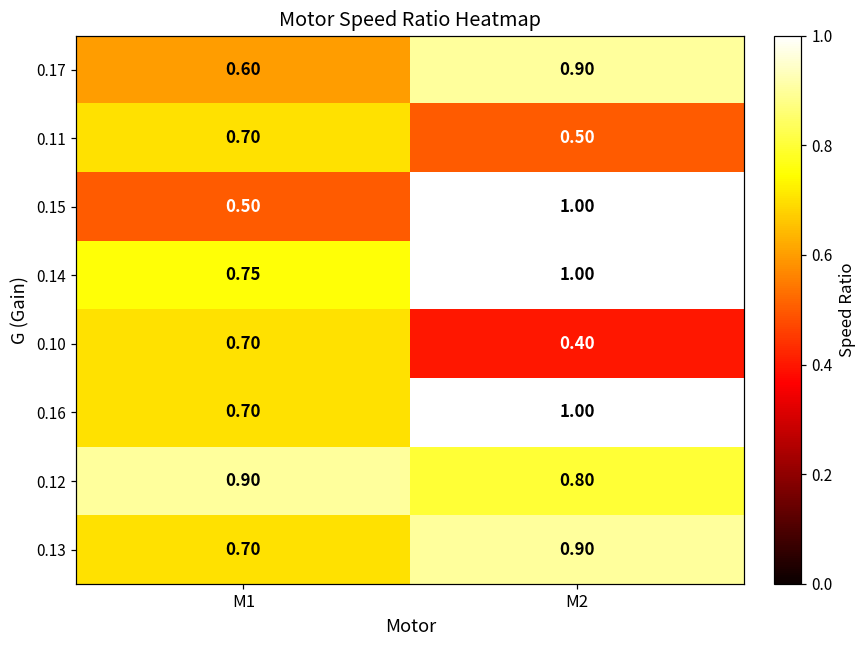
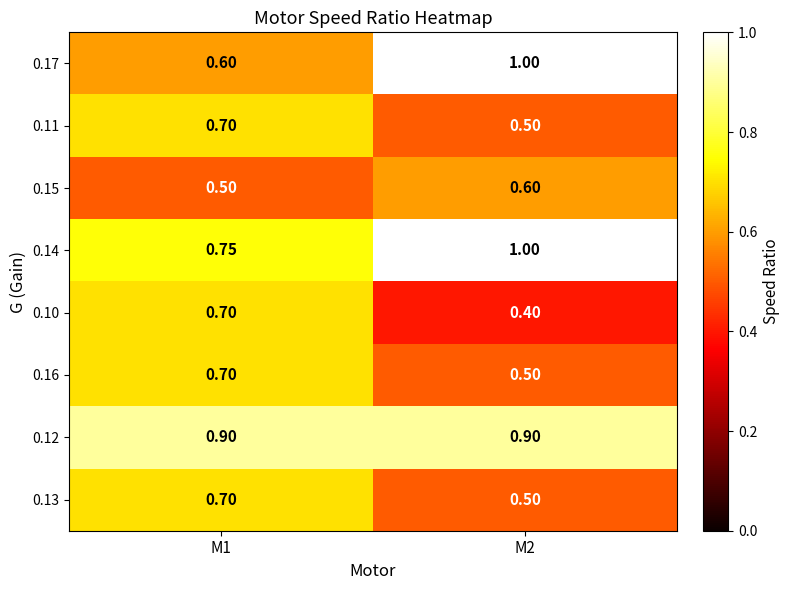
  {
    "0.17": {
      "M1": 0.60,
-     "M2": 0.90
+     "M2": 1.00
    },
    "0.11": {
      "M1": 0.70,
      "M2": 0.50
    },
    "0.15": {
      "M1": 0.50,
-     "M2": 1.00
+     "M2": 0.60
    },
    "0.14": {
      "M1": 0.75,
      "M2": 1.00
    },
    "0.10": {
      "M1": 0.70,
      "M2": 0.40
    },
    "0.16": {
      "M1": 0.70,
-     "M2": 1.00
+     "M2": 0.50
    },
    "0.12": {
      "M1": 0.90,
-     "M2": 0.80
+     "M2": 0.90
    },
    "0.13": {
      "M1": 0.70,
-     "M2": 0.90
+     "M2": 0.50
    }
  }
